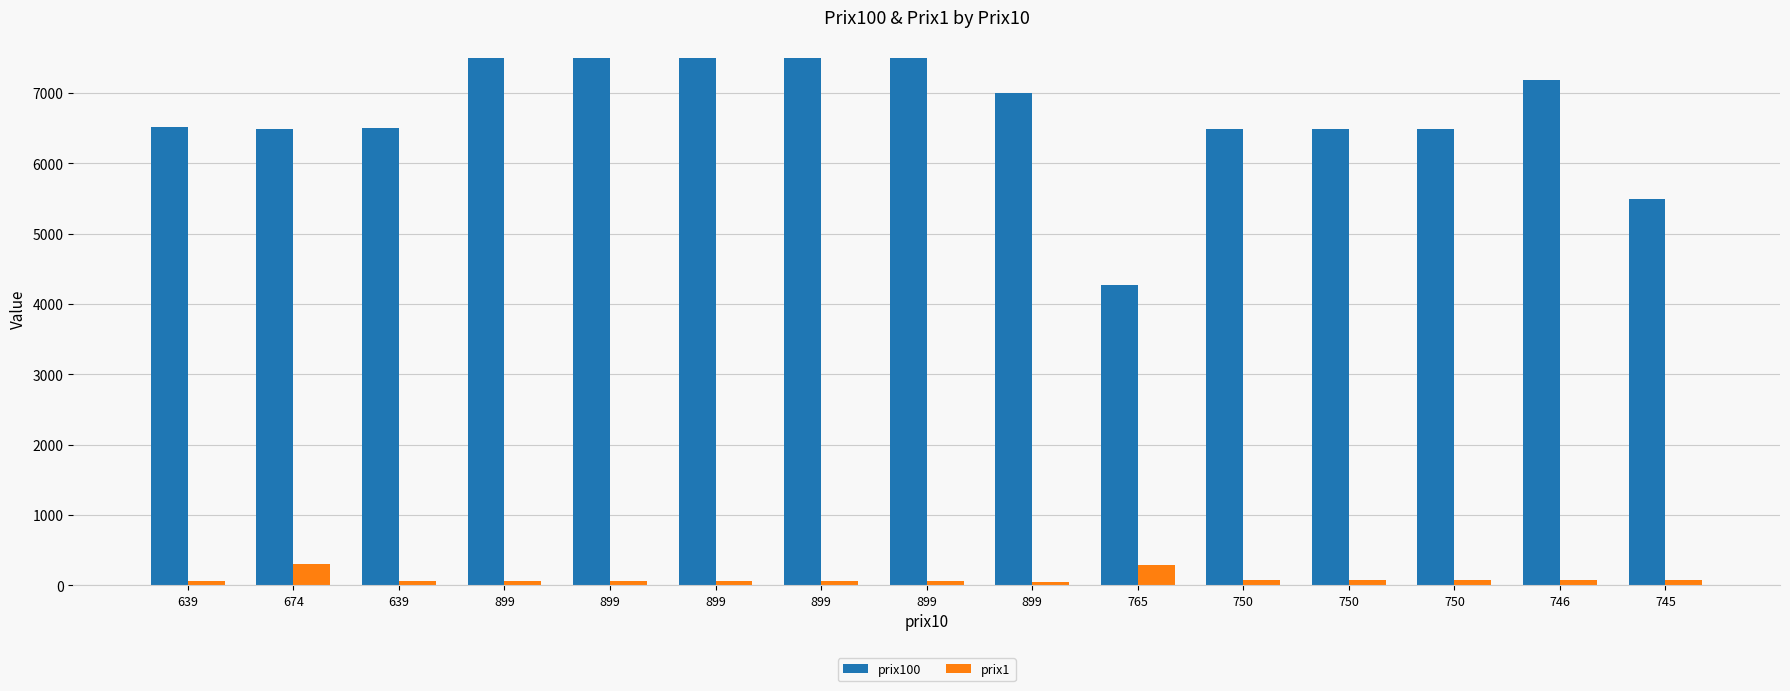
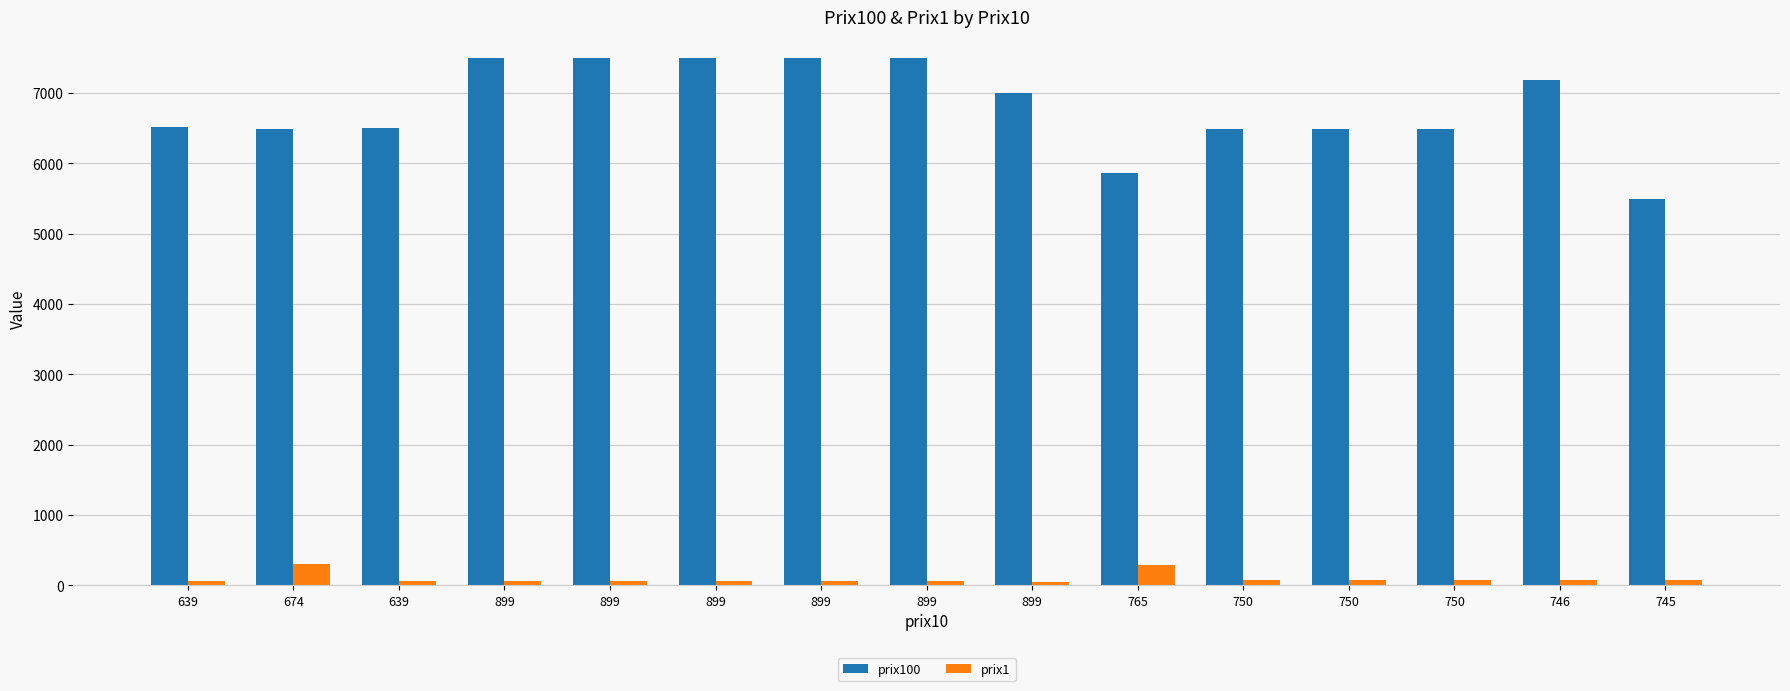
  {
    "prix100": {
      "674": 6500,
-     "765": 4300,
+     "765": 5900,
      "746": 7200,
      "745": 5500
    },
    "prix1": {
      "674": 300,
      "765": 300,
      "746": 100,
      "745": 100
    }
  }
